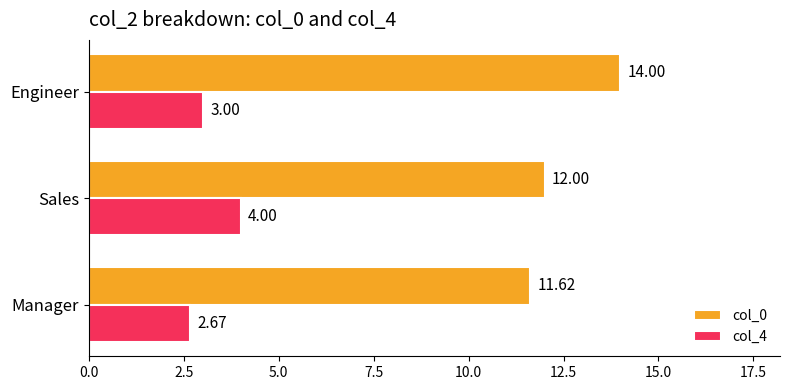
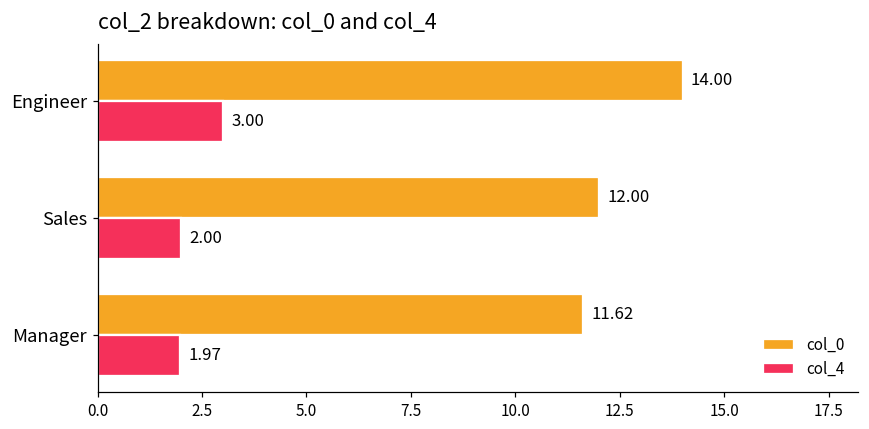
  {
    "col_0": {
      "Engineer": 14.00,
      "Sales": 12.00,
      "Manager": 11.62
    },
    "col_4": {
      "Engineer": 3.00,
-     "Sales": 4.00,
-     "Manager": 2.67
+     "Sales": 2.00,
+     "Manager": 1.97
    }
  }
